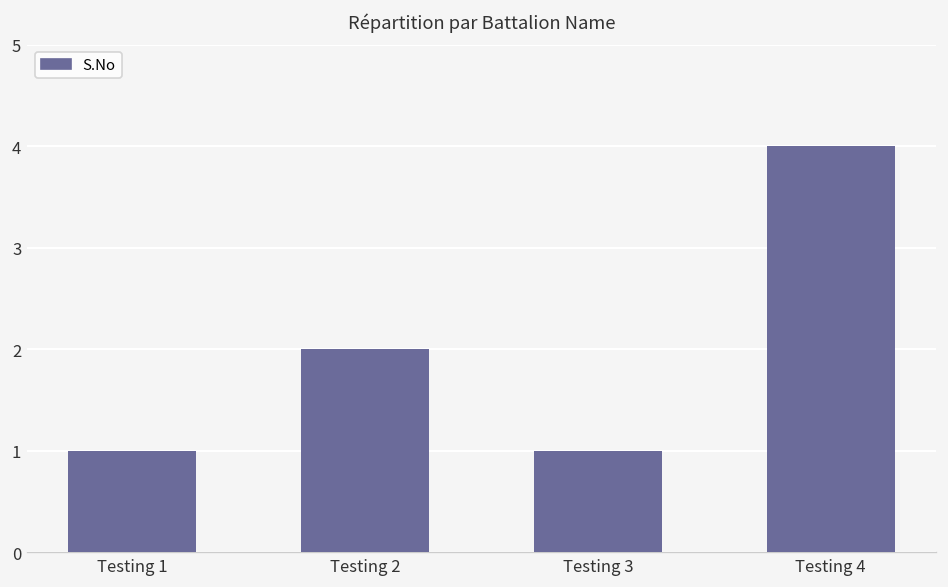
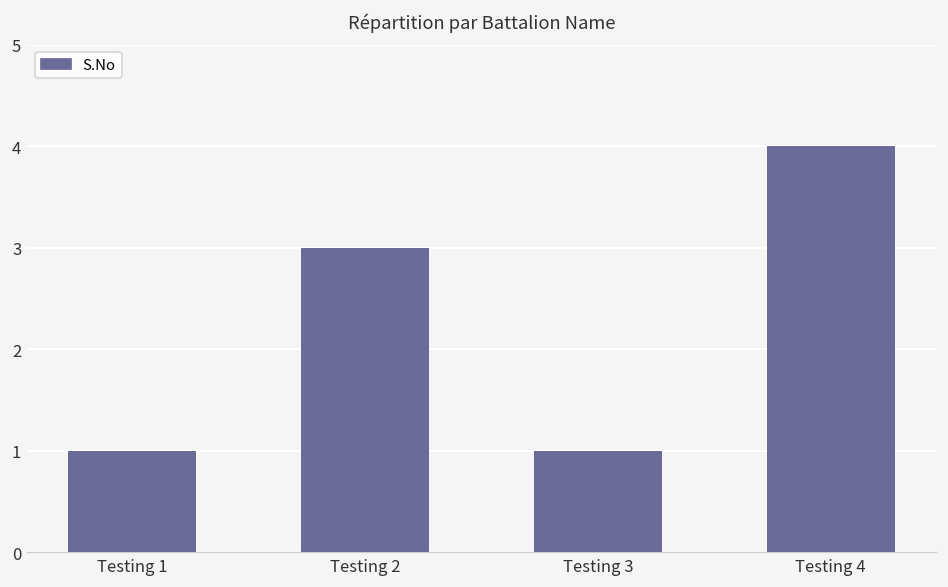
  {
    "Testing 1": 1,
-   "Testing 2": 2,
+   "Testing 2": 3,
    "Testing 3": 1,
    "Testing 4": 4
  }
